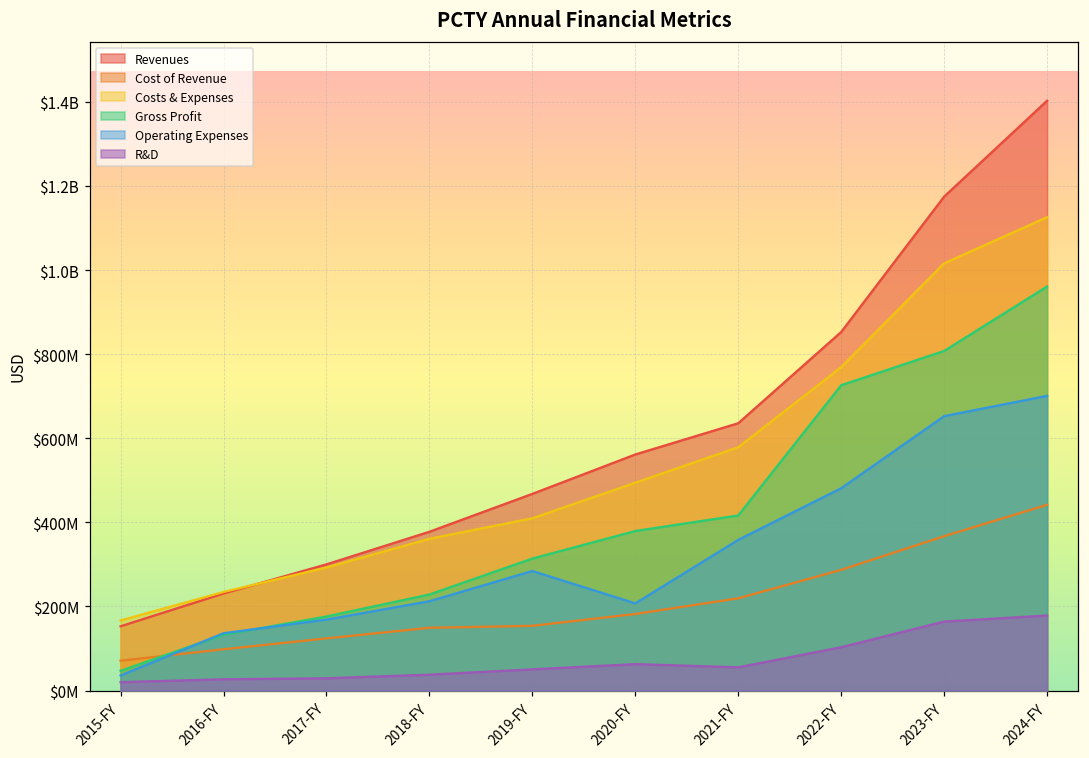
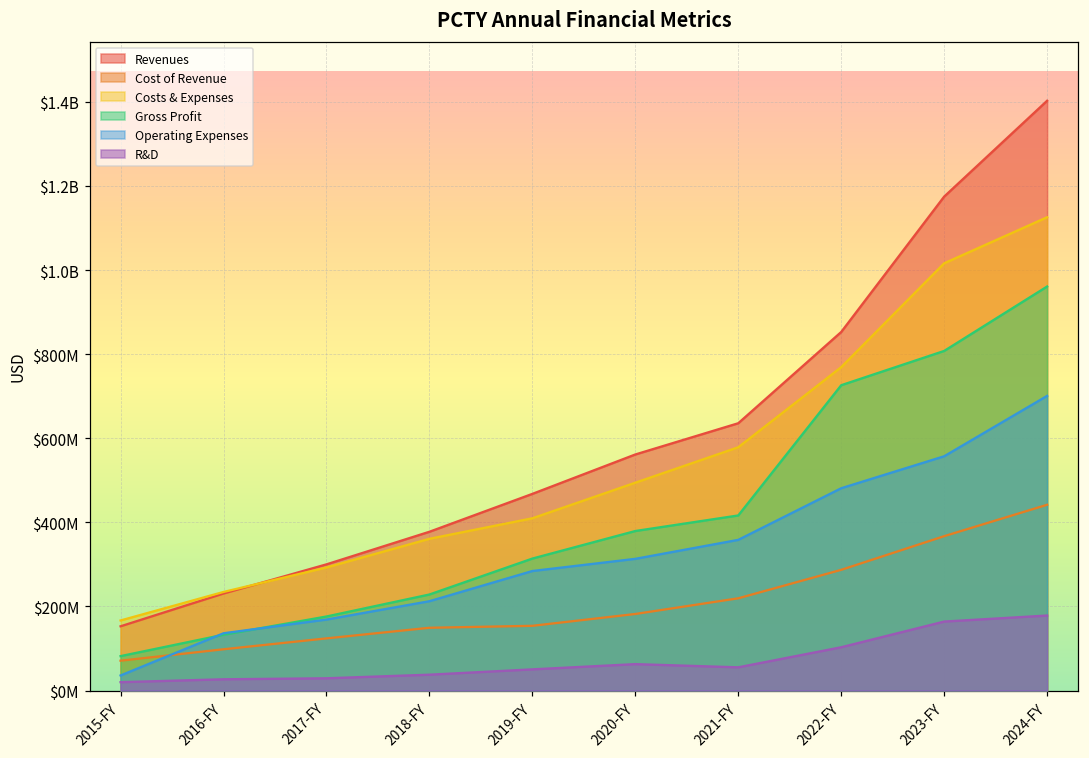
  {
    "Gross Profit": {
-     "2015-FY": "$50000000",
+     "2015-FY": "$80000000",
      "2017-FY": "$180000000",
      "2018-FY": "$230000000",
      "2019-FY": "$310000000",
      "2020-FY": "$380000000",
      "2021-FY": "$420000000",
      "2022-FY": "$730000000",
      "2023-FY": "$810000000",
      "2024-FY": "$960000000"
    },
    "Operating Expenses": {
      "2015-FY": "$40000000",
      "2017-FY": "$170000000",
      "2018-FY": "$210000000",
      "2019-FY": "$280000000",
-     "2020-FY": "$210000000",
+     "2020-FY": "$310000000",
      "2021-FY": "$360000000",
      "2022-FY": "$480000000",
-     "2023-FY": "$650000000",
+     "2023-FY": "$560000000",
      "2024-FY": "$700000000"
    },
    "R&D": {
      "2015-FY": "$20000000",
      "2016-FY": "$30000000",
      "2017-FY": "$30000000",
      "2018-FY": "$40000000",
      "2019-FY": "$50000000",
      "2020-FY": "$60000000",
      "2021-FY": "$60000000",
      "2022-FY": "$100000000",
      "2023-FY": "$160000000",
      "2024-FY": "$180000000"
    }
  }
